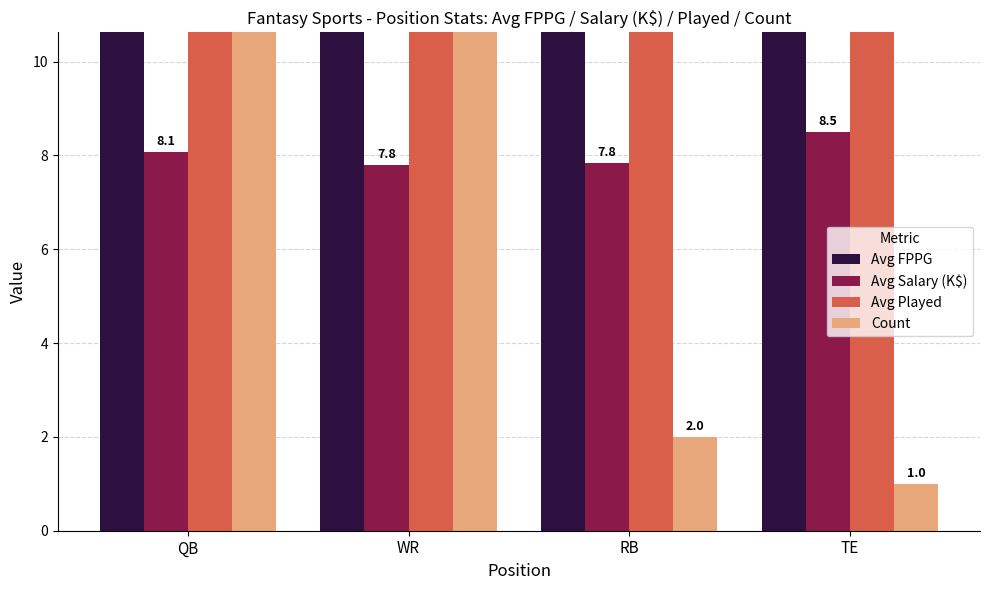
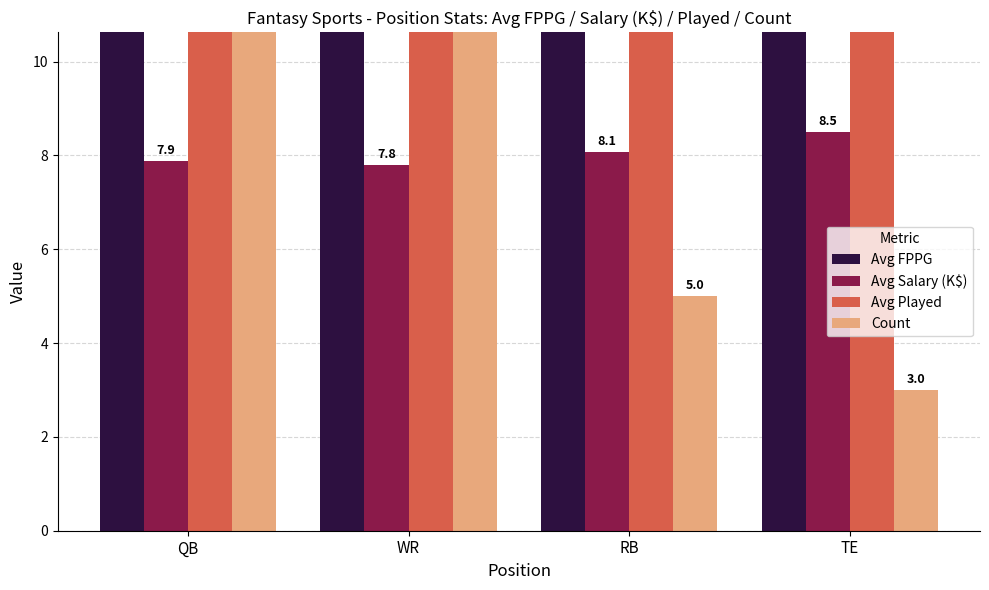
  {
    "Avg Salary (K$)": {
-     "QB": 8.1,
+     "QB": 7.9,
      "WR": 7.8,
-     "RB": 7.8,
+     "RB": 8.1,
      "TE": 8.5
    },
    "Count": {
-     "RB": 2.0,
-     "TE": 1.0
+     "RB": 5.0,
+     "TE": 3.0
    }
  }
